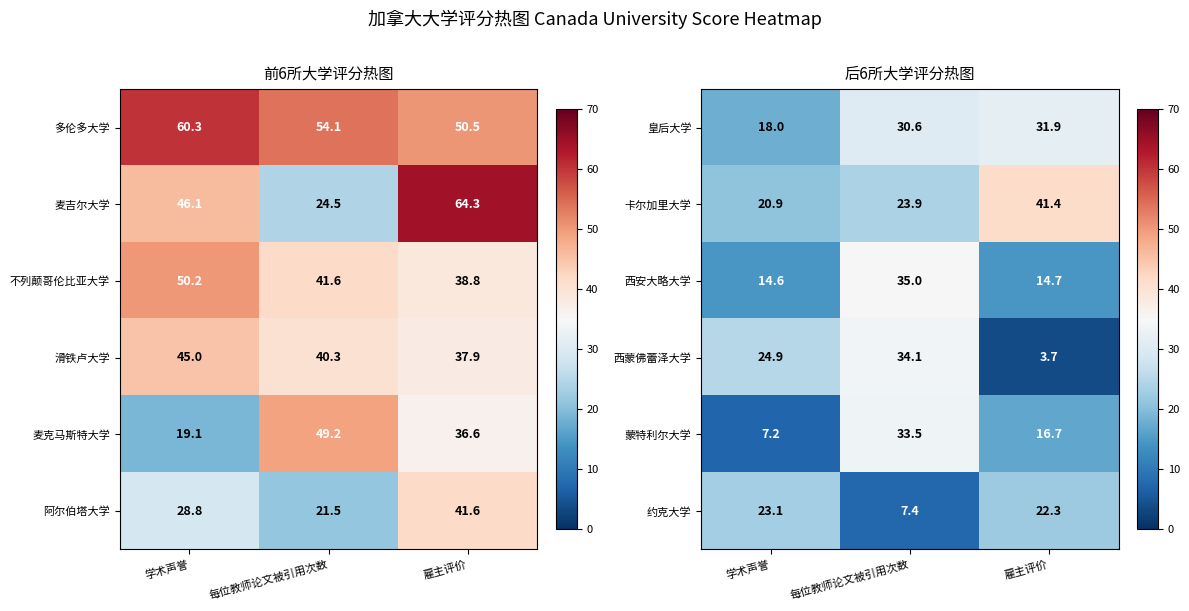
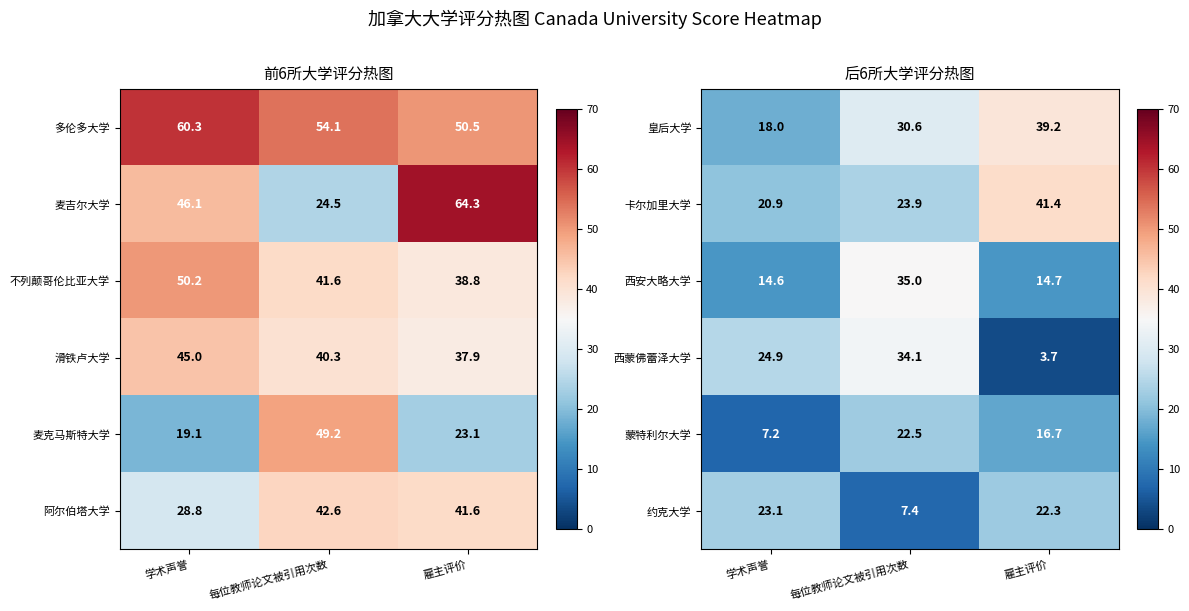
  {
    "前6所大学评分热图": {
      "多伦多大学": {
        "学术声誉": 60.3,
        "每位教师论文被引用次数": 54.1,
        "雇主评价": 50.5
      },
      "麦吉尔大学": {
        "学术声誉": 46.1,
        "每位教师论文被引用次数": 24.5,
        "雇主评价": 64.3
      },
      "不列颠哥伦比亚大学": {
        "学术声誉": 50.2,
        "每位教师论文被引用次数": 41.6,
        "雇主评价": 38.8
      },
      "滑铁卢大学": {
        "学术声誉": 45.0,
        "每位教师论文被引用次数": 40.3,
        "雇主评价": 37.9
      },
      "麦克马斯特大学": {
        "学术声誉": 19.1,
        "每位教师论文被引用次数": 49.2,
-       "雇主评价": 36.6
+       "雇主评价": 23.1
      },
      "阿尔伯塔大学": {
        "学术声誉": 28.8,
-       "每位教师论文被引用次数": 21.5,
+       "每位教师论文被引用次数": 42.6,
        "雇主评价": 41.6
      }
    },
    "后6所大学评分热图": {
      "皇后大学": {
        "学术声誉": 18.0,
        "每位教师论文被引用次数": 30.6,
-       "雇主评价": 31.9
+       "雇主评价": 39.2
      },
      "卡尔加里大学": {
        "学术声誉": 20.9,
        "每位教师论文被引用次数": 23.9,
        "雇主评价": 41.4
      },
      "西安大略大学": {
        "学术声誉": 14.6,
        "每位教师论文被引用次数": 35.0,
        "雇主评价": 14.7
      },
      "西蒙佛蕾泽大学": {
        "学术声誉": 24.9,
        "每位教师论文被引用次数": 34.1,
        "雇主评价": 3.7
      },
      "蒙特利尔大学": {
        "学术声誉": 7.2,
-       "每位教师论文被引用次数": 33.5,
+       "每位教师论文被引用次数": 22.5,
        "雇主评价": 16.7
      },
      "约克大学": {
        "学术声誉": 23.1,
        "每位教师论文被引用次数": 7.4,
        "雇主评价": 22.3
      }
    }
  }
